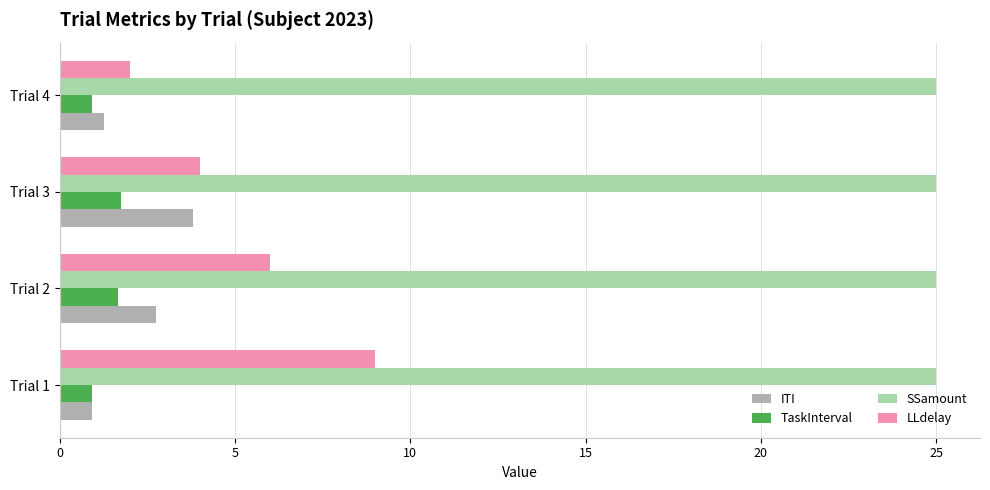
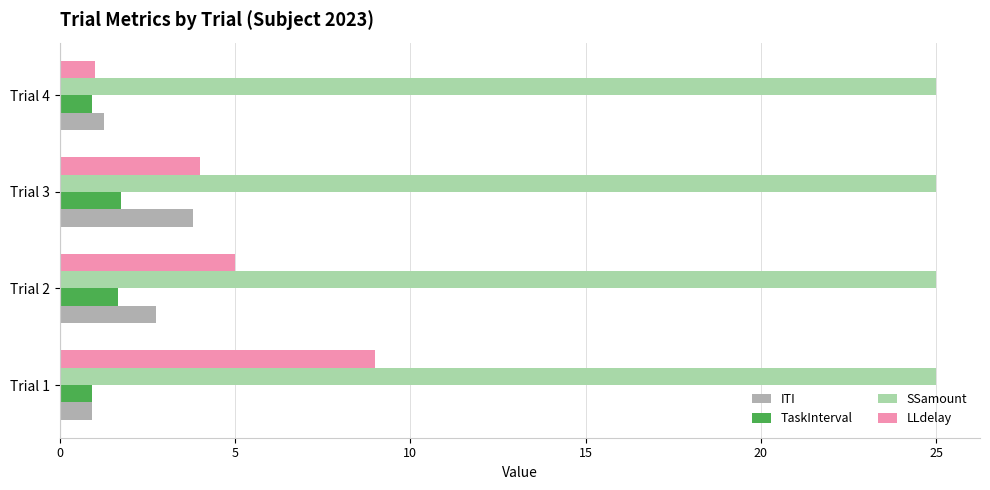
  {
    "TaskInterval": {
      "Trial 4": 0.9,
      "Trial 3": 1.7,
      "Trial 2": 1.7,
      "Trial 1": 0.9
    },
    "LLdelay": {
-     "Trial 4": 2,
+     "Trial 4": 1,
      "Trial 3": 4,
-     "Trial 2": 6,
+     "Trial 2": 5,
      "Trial 1": 9
    }
  }
